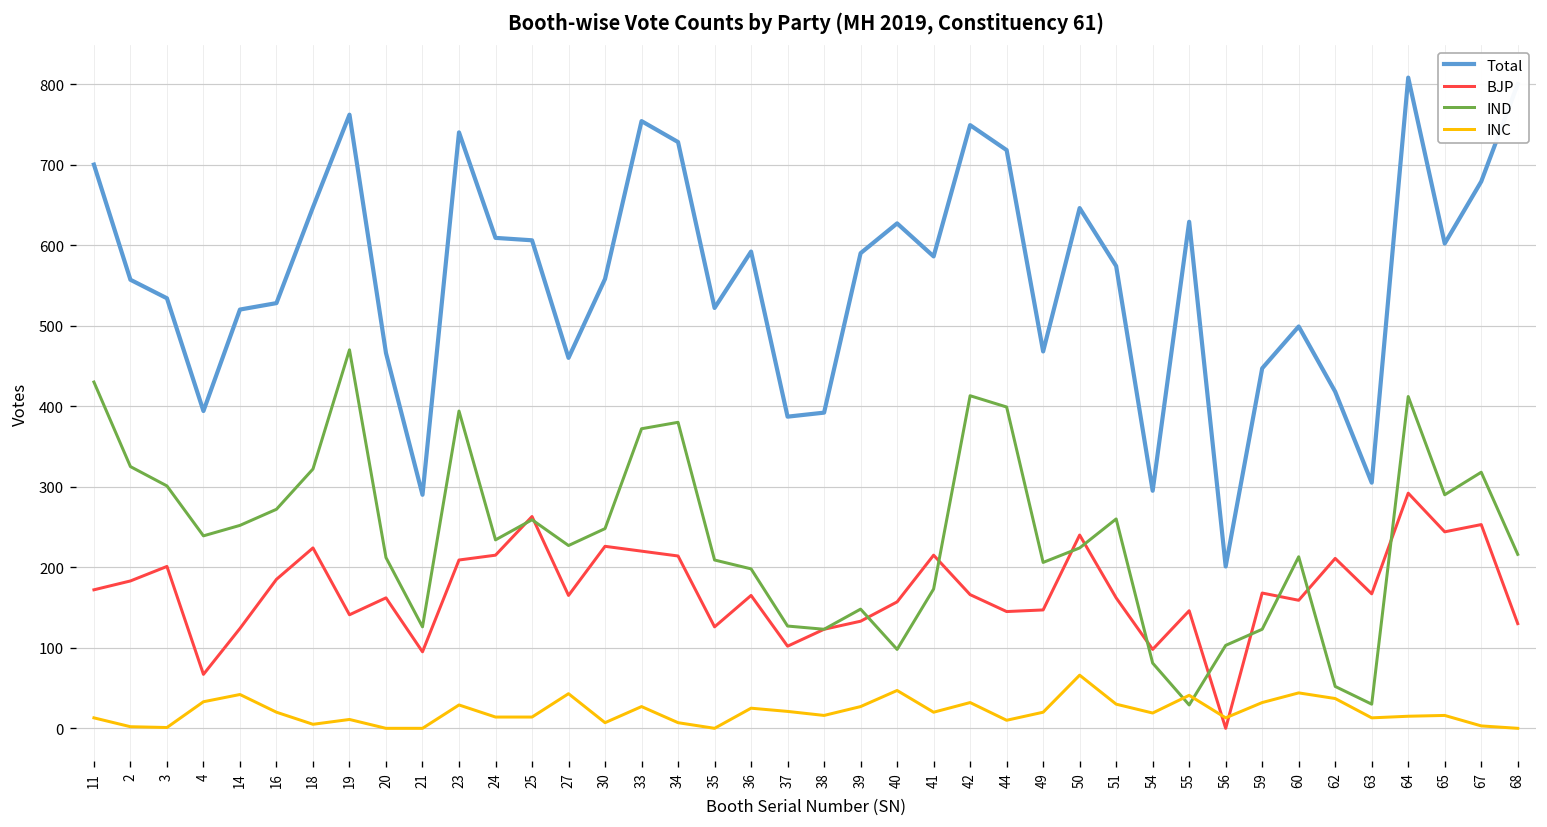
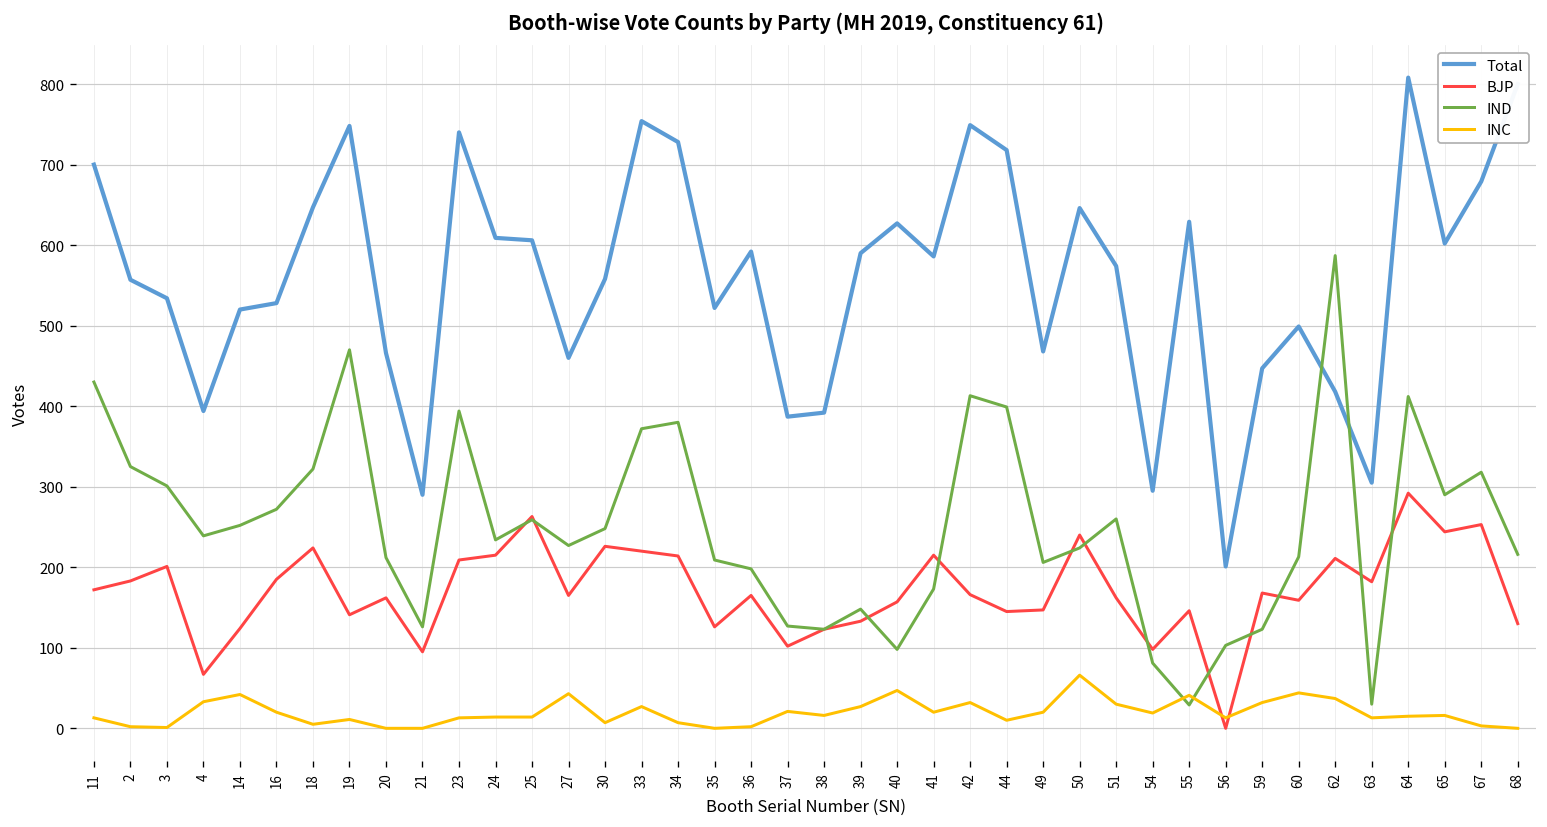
  {
    "Total": {
      "11": 700,
      "2": 560,
      "3": 530,
      "4": 390,
      "14": 520,
      "16": 530,
      "18": 650,
-     "19": 760,
+     "19": 750,
      "20": 470,
      "21": 290,
      "23": 740,
      "24": 610,
      "25": 610,
      "27": 460,
      "30": 560,
      "33": 750,
      "34": 730,
      "35": 520,
      "36": 590,
      "37": 390,
      "38": 390,
      "39": 590,
      "40": 630,
      "41": 590,
      "42": 750,
      "44": 720,
      "49": 470,
      "50": 650,
      "51": 570,
      "54": 300,
      "55": 630,
      "56": 200,
      "59": 450,
      "60": 500,
      "62": 420,
      "63": 310,
      "64": 810,
      "65": 600,
      "67": 680
    },
    "BJP": {
      "11": 170,
      "2": 180,
      "3": 200,
      "4": 70,
      "14": 120,
      "16": 190,
      "18": 220,
      "19": 140,
      "20": 160,
      "21": 100,
      "23": 210,
      "24": 220,
      "25": 260,
      "27": 170,
      "30": 230,
      "33": 220,
      "34": 210,
      "35": 130,
      "36": 170,
      "37": 100,
      "39": 130,
      "40": 160,
      "41": 220,
      "42": 170,
      "44": 150,
      "49": 150,
      "50": 240,
      "51": 160,
      "54": 100,
      "55": 150,
      "56": 0,
      "59": 170,
      "60": 160,
      "62": 210,
-     "63": 170,
+     "63": 180,
      "64": 290,
      "65": 240,
      "67": 250,
      "68": 130
    },
    "IND": {
      "11": 430,
      "2": 330,
      "3": 300,
      "4": 240,
      "14": 250,
      "16": 270,
      "18": 320,
      "19": 470,
      "20": 210,
      "21": 130,
      "23": 390,
      "24": 230,
      "25": 260,
      "27": 230,
      "30": 250,
      "33": 370,
      "34": 380,
      "35": 210,
      "36": 200,
      "37": 130,
      "39": 150,
      "40": 100,
      "41": 170,
      "42": 410,
      "44": 400,
      "49": 210,
      "50": 220,
      "51": 260,
      "54": 80,
      "55": 30,
      "56": 100,
      "59": 120,
      "60": 210,
-     "62": 50,
+     "62": 590,
      "63": 30,
      "64": 410,
      "65": 290,
      "67": 320,
      "68": 220
    },
    "INC": {
      "11": 10,
      "2": 0,
      "3": 0,
      "4": 30,
      "14": 40,
      "16": 20,
      "18": 10,
      "19": 10,
      "20": 0,
      "21": 0,
-     "23": 30,
+     "23": 10,
      "24": 10,
      "25": 10,
      "27": 40,
      "30": 10,
      "33": 30,
      "34": 10,
      "35": 0,
-     "36": 30,
+     "36": 0,
      "37": 20,
      "38": 20,
      "39": 30,
      "40": 50,
      "41": 20,
      "42": 30,
      "44": 10,
      "49": 20,
      "50": 70,
      "51": 30,
      "54": 20,
      "55": 40,
      "56": 10,
      "59": 30,
      "60": 40,
      "62": 40,
      "63": 10,
      "64": 20,
      "65": 20,
      "67": 0,
      "68": 0
    }
  }
